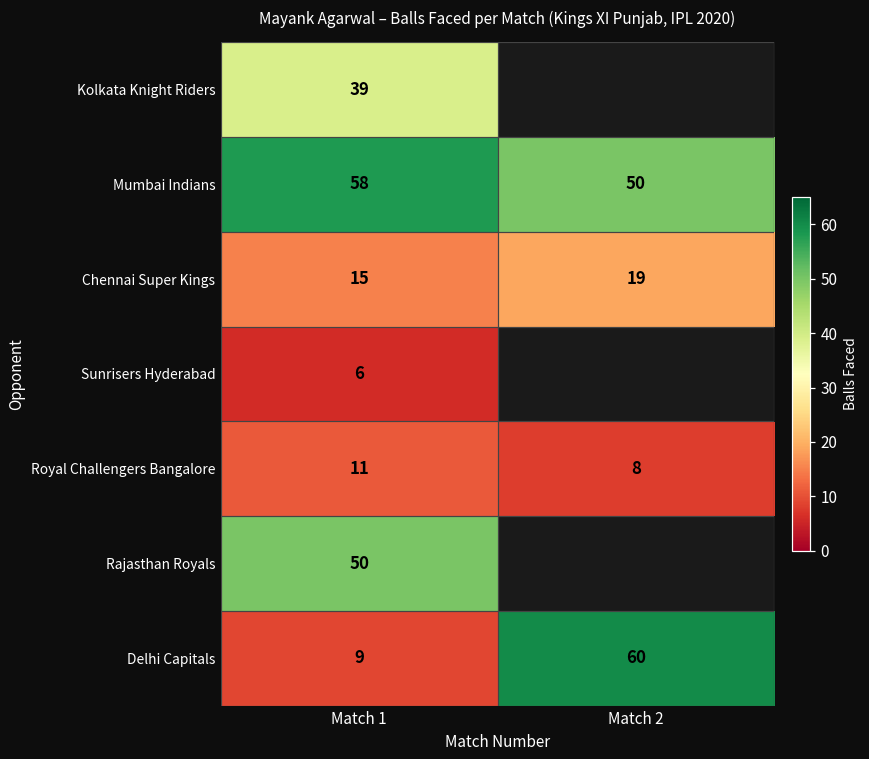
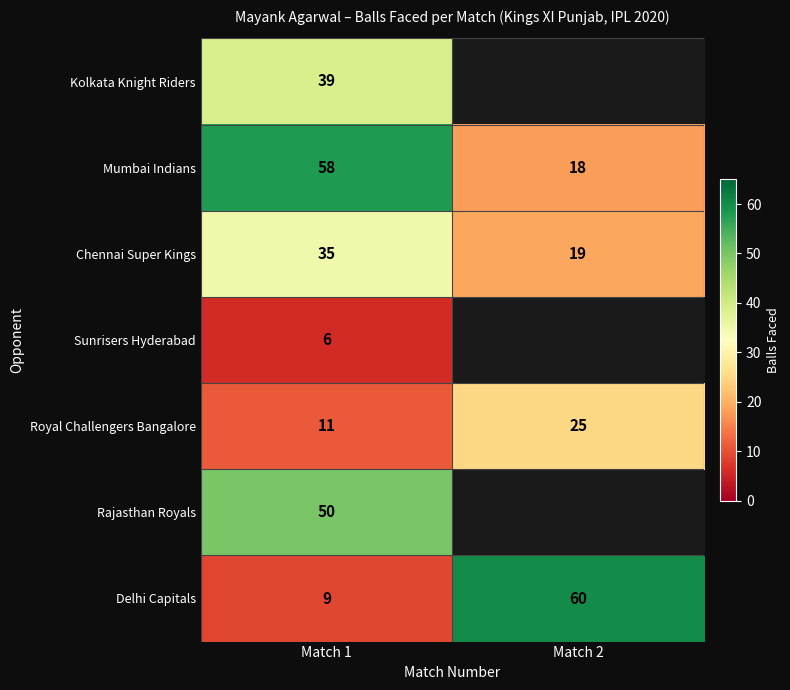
  {
    "Kolkata Knight Riders": {
      "Match 1": 39
    },
    "Mumbai Indians": {
      "Match 1": 58,
-     "Match 2": 50
+     "Match 2": 18
    },
    "Chennai Super Kings": {
-     "Match 1": 15,
+     "Match 1": 35,
      "Match 2": 19
    },
    "Sunrisers Hyderabad": {
      "Match 1": 6
    },
    "Royal Challengers Bangalore": {
      "Match 1": 11,
-     "Match 2": 8
+     "Match 2": 25
    },
    "Rajasthan Royals": {
      "Match 1": 50
    },
    "Delhi Capitals": {
      "Match 1": 9,
      "Match 2": 60
    }
  }
